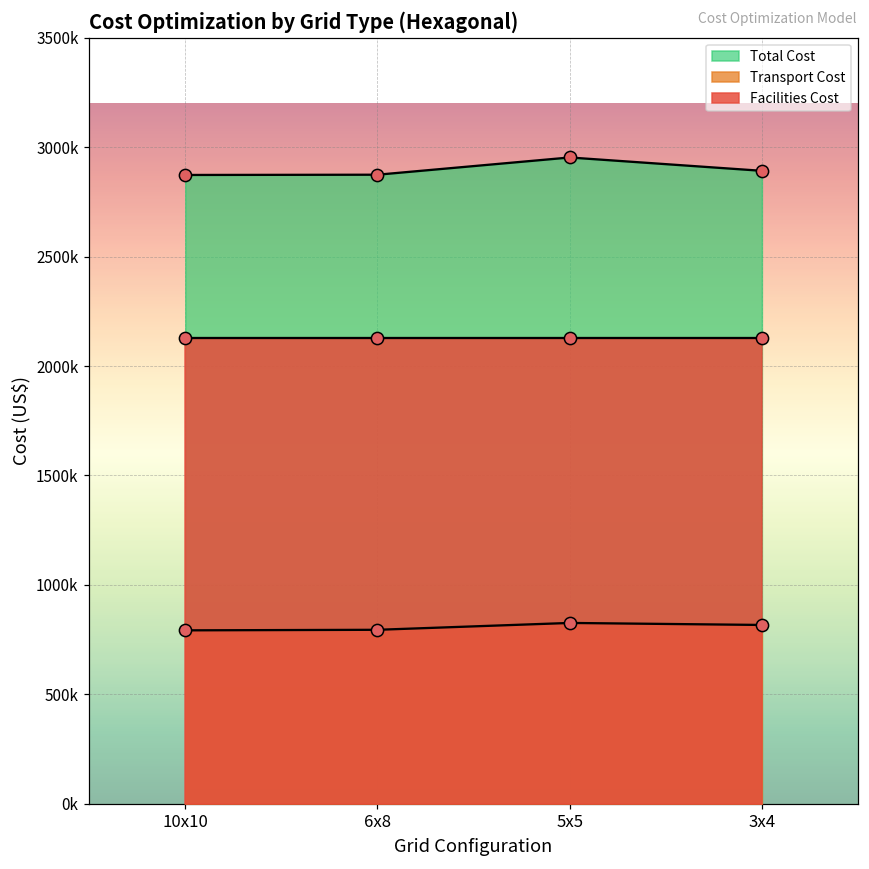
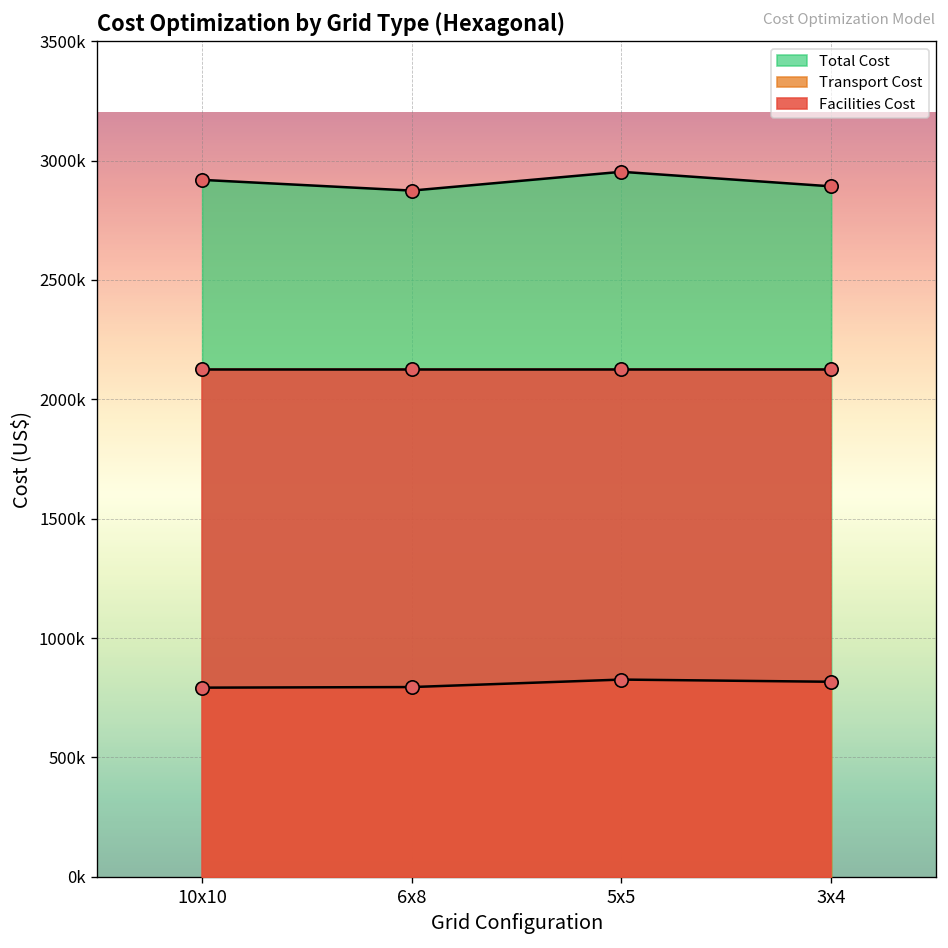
  {
    "Total Cost": {
-     "10x10": 2870000,
+     "10x10": 2920000,
      "6x8": 2870000,
      "5x5": 2950000,
      "3x4": 2890000
    }
  }
